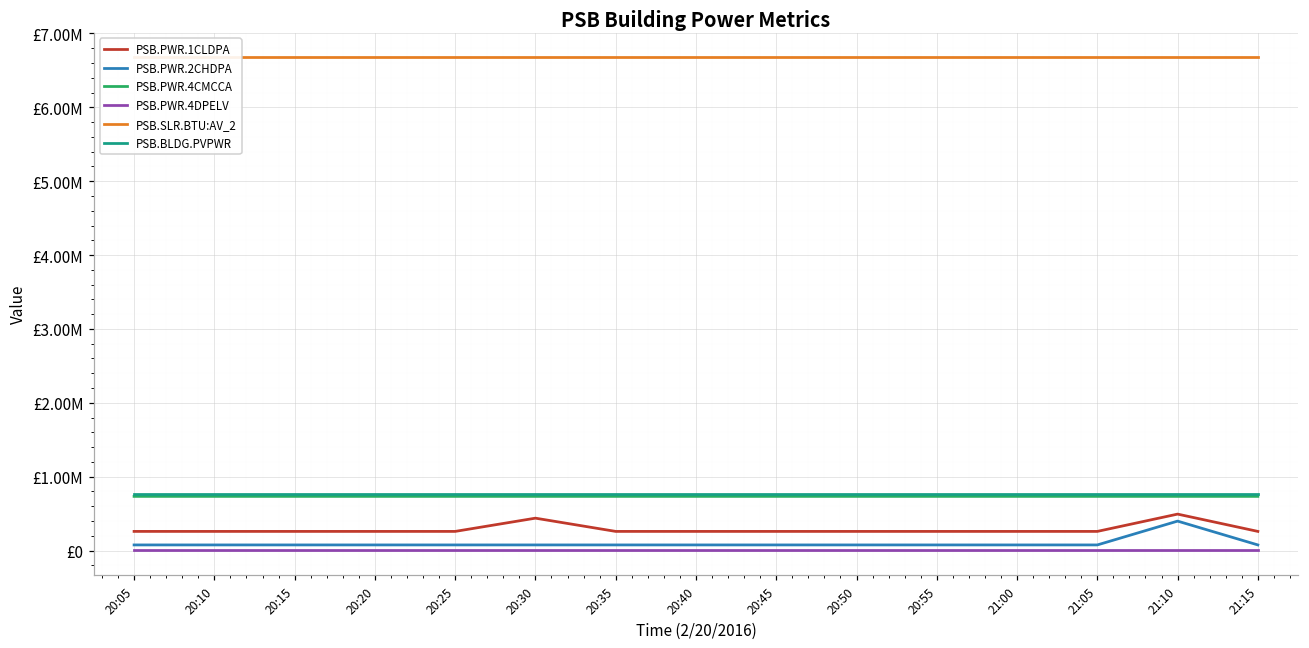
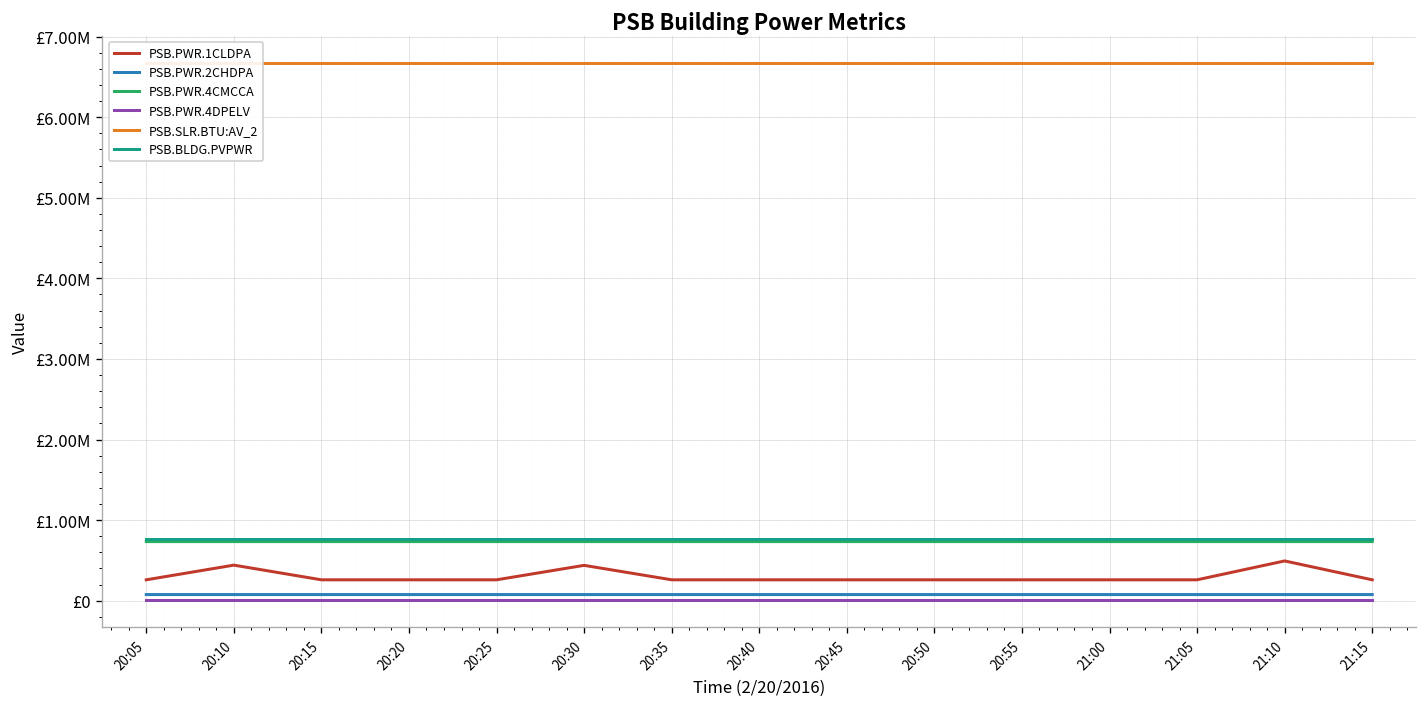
  {
    "PSB.PWR.1CLDPA": {
      "20:05": "£300000",
-     "20:10": "£300000",
+     "20:10": "£400000",
      "20:15": "£300000",
      "20:20": "£300000",
      "20:25": "£300000",
      "20:30": "£400000",
      "20:35": "£300000",
      "20:40": "£300000",
      "20:45": "£300000",
      "20:50": "£300000",
      "20:55": "£300000",
      "21:00": "£300000",
      "21:05": "£300000",
      "21:10": "£500000",
      "21:15": "£300000"
    },
    "PSB.PWR.2CHDPA": {
      "20:05": "£100000",
      "20:10": "£100000",
      "20:15": "£100000",
      "20:20": "£100000",
      "20:25": "£100000",
      "20:30": "£100000",
      "20:35": "£100000",
      "20:40": "£100000",
      "20:45": "£100000",
      "20:50": "£100000",
      "20:55": "£100000",
      "21:00": "£100000",
      "21:05": "£100000",
-     "21:10": "£400000",
+     "21:10": "£100000",
      "21:15": "£100000"
    },
    "PSB.PWR.4DPELV": {
      "20:05": "£0",
      "20:10": "£0",
      "20:15": "£0",
      "20:20": "£0",
      "20:25": "£0",
      "20:30": "£0",
      "20:35": "£0",
      "20:40": "£0",
      "20:45": "£0",
      "20:50": "£0",
      "20:55": "£0",
      "21:00": "£0",
      "21:05": "£0",
      "21:10": "£0",
      "21:15": "£0"
    },
    "PSB.SLR.BTU:AV_2": {
      "20:15": "£6700000",
      "20:20": "£6700000",
      "20:25": "£6700000",
      "20:30": "£6700000",
      "20:35": "£6700000",
      "20:40": "£6700000",
      "20:45": "£6700000",
      "20:50": "£6700000",
      "20:55": "£6700000",
      "21:00": "£6700000",
      "21:05": "£6700000",
      "21:10": "£6700000",
      "21:15": "£6700000"
    }
  }
